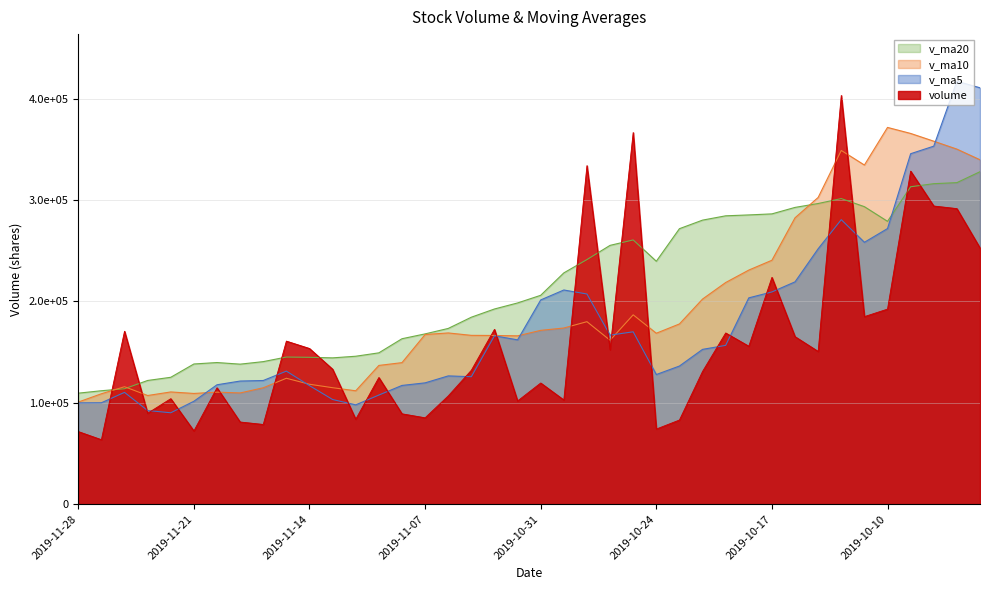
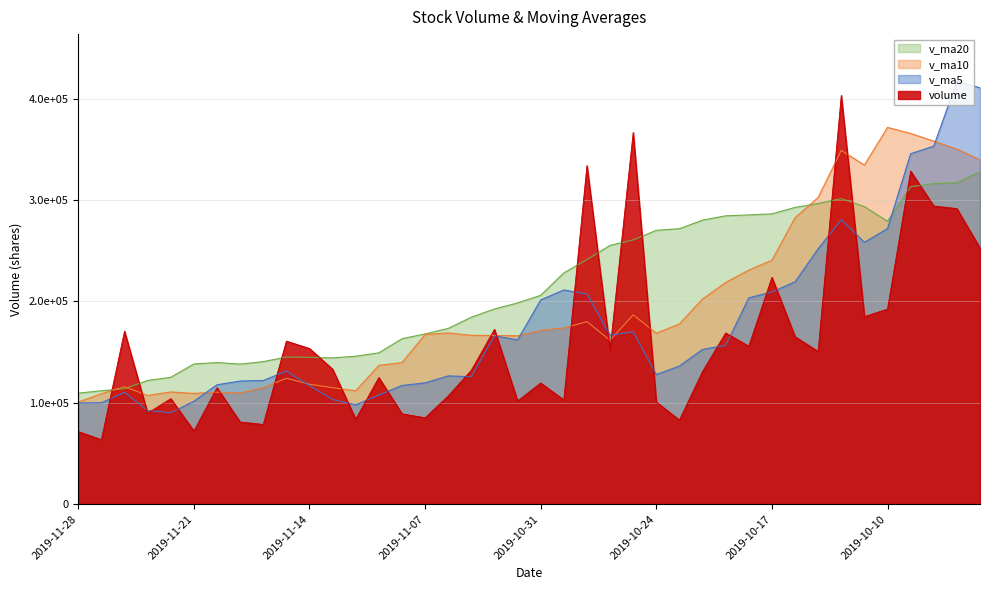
  {
    "v_ma20": {
      "2019-11-28": 110000,
      "2019-11-21": 138000,
      "2019-11-14": 145000,
      "2019-10-31": 206000,
-     "2019-10-24": 240000,
+     "2019-10-24": 270000,
      "2019-10-17": 286000,
      "2019-10-10": 279000
    },
    "v_ma10": {
      "2019-11-21": 109000,
      "2019-10-31": 171000,
      "2019-10-24": 169000,
      "2019-10-17": 241000,
      "2019-10-10": 372000
    },
    "v_ma5": {
      "2019-11-21": 102000,
      "2019-11-07": 120000,
      "2019-10-31": 202000,
      "2019-10-24": 128000,
      "2019-10-17": 209000,
      "2019-10-10": 272000
    },
    "volume": {
      "2019-11-28": 72000,
      "2019-11-21": 72000,
      "2019-11-14": 154000,
      "2019-11-07": 85000,
      "2019-10-31": 120000,
-     "2019-10-24": 74000,
+     "2019-10-24": 101000,
      "2019-10-17": 224000,
      "2019-10-10": 192000
    }
  }
